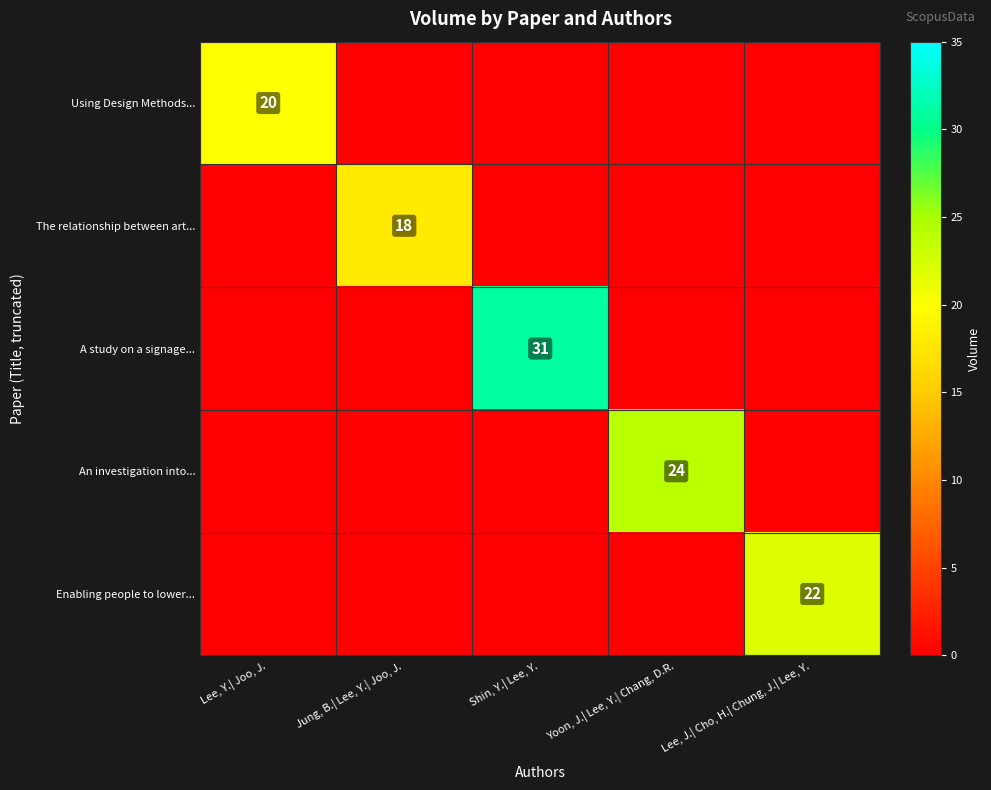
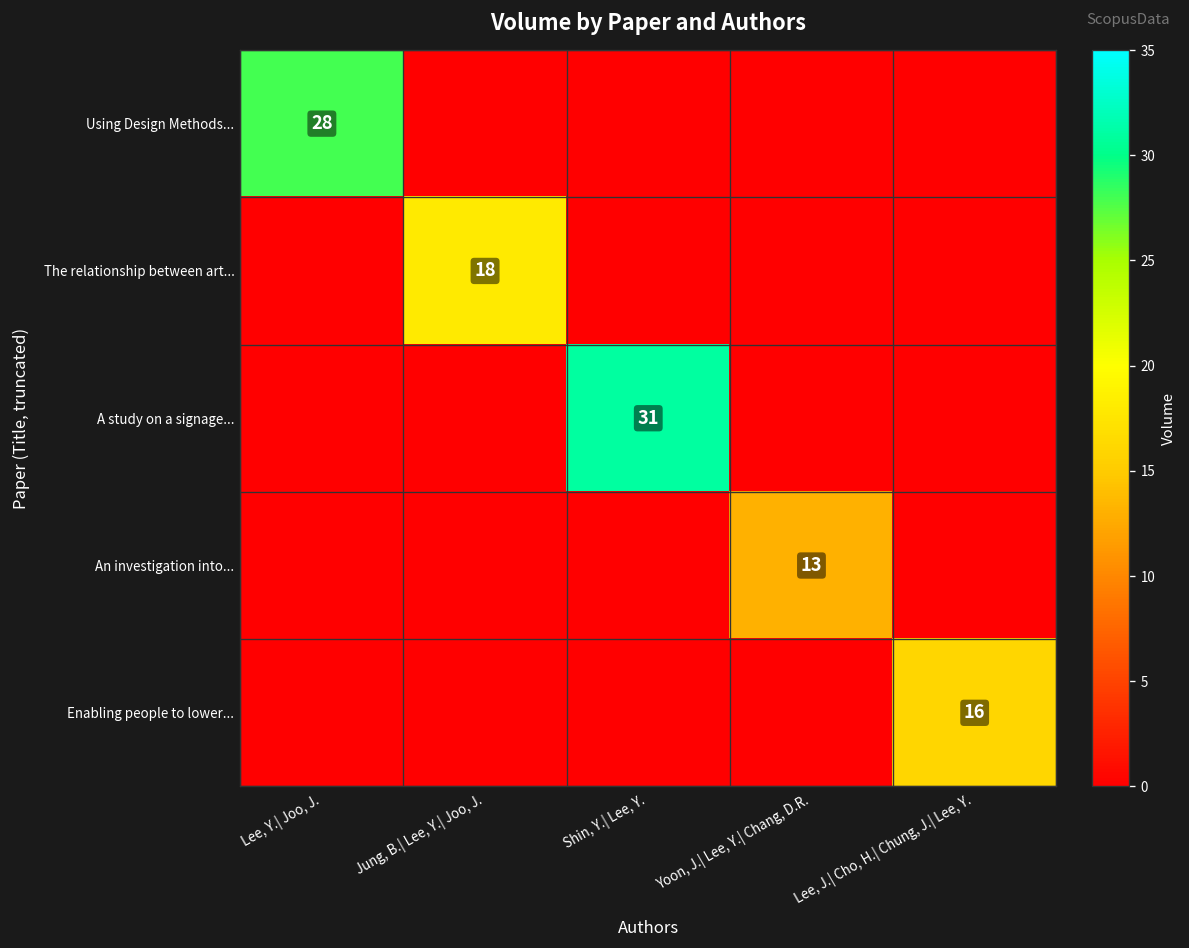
  {
    "Using Design Methods...": {
-     "Lee, Y.| Joo, J.": 20
+     "Lee, Y.| Joo, J.": 28
    },
    "An investigation into...": {
-     "Yoon, J.| Lee, Y.| Chang, D.R.": 24
+     "Yoon, J.| Lee, Y.| Chang, D.R.": 13
    },
    "Enabling people to lower...": {
-     "Lee, J.| Cho, H.| Chung, J.| Lee, Y.": 22
+     "Lee, J.| Cho, H.| Chung, J.| Lee, Y.": 16
    }
  }
